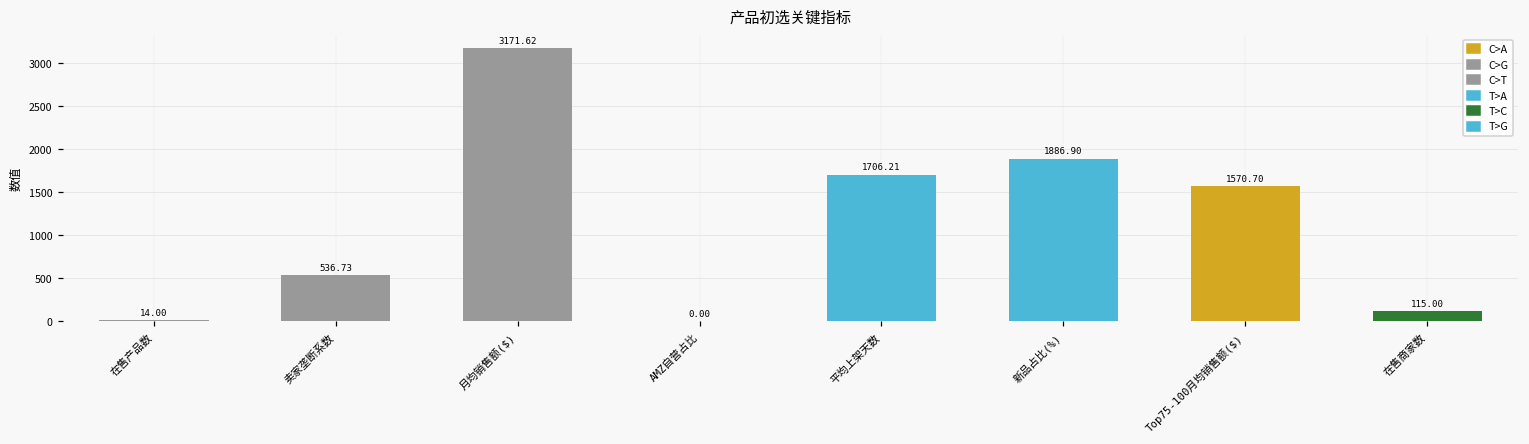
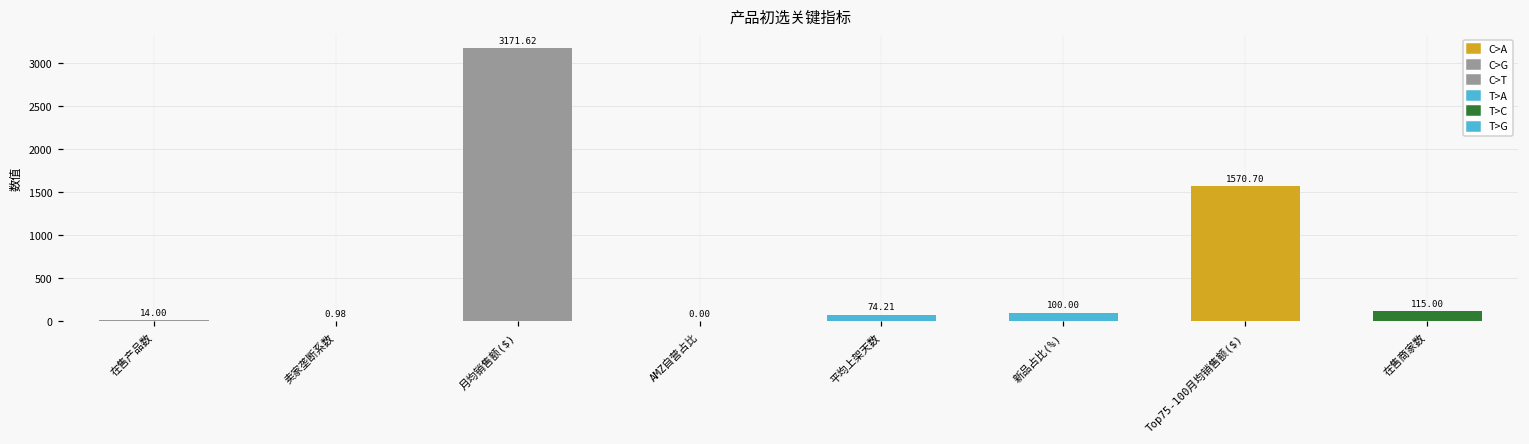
  {
    "在售产品数": 14.00,
-   "卖家垄断系数": 536.73,
+   "卖家垄断系数": 0.98,
    "月均销售额($)": 3171.62,
    "AMZ自营占比": 0.00,
-   "平均上架天数": 1706.21,
-   "新品占比(%)": 1886.90,
+   "平均上架天数": 74.21,
+   "新品占比(%)": 100.00,
    "Top75-100月均销售额($)": 1570.70,
    "在售商家数": 115.00
  }
